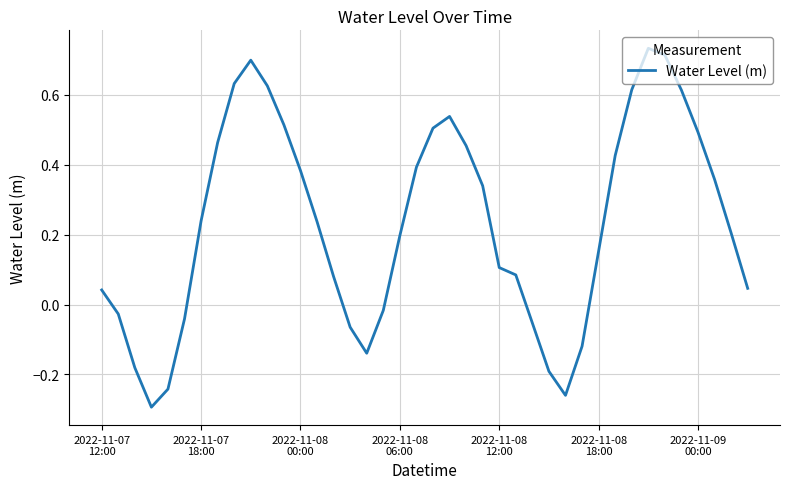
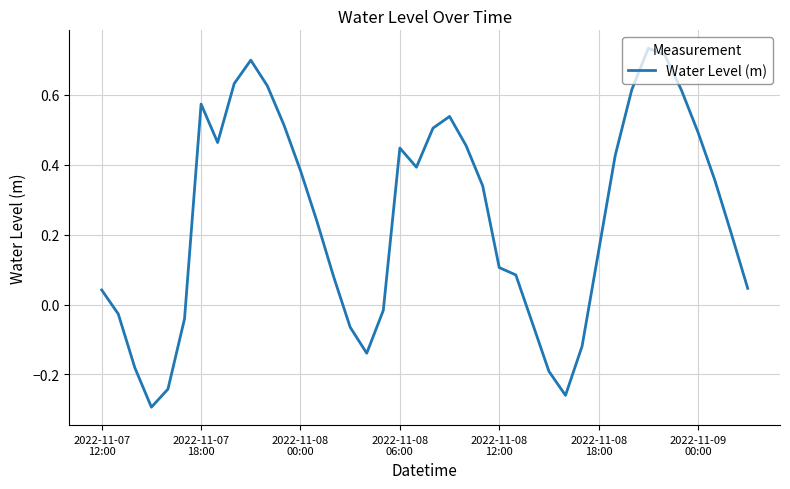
  {
    "2022-11-07 12:00": 0.04,
-   "2022-11-07 18:00": 0.24,
+   "2022-11-07 18:00": 0.57,
    "2022-11-08 00:00": 0.38,
-   "2022-11-08 06:00": 0.20,
+   "2022-11-08 06:00": 0.45,
    "2022-11-08 12:00": 0.11,
    "2022-11-08 18:00": 0.15,
    "2022-11-09 00:00": 0.49
  }
